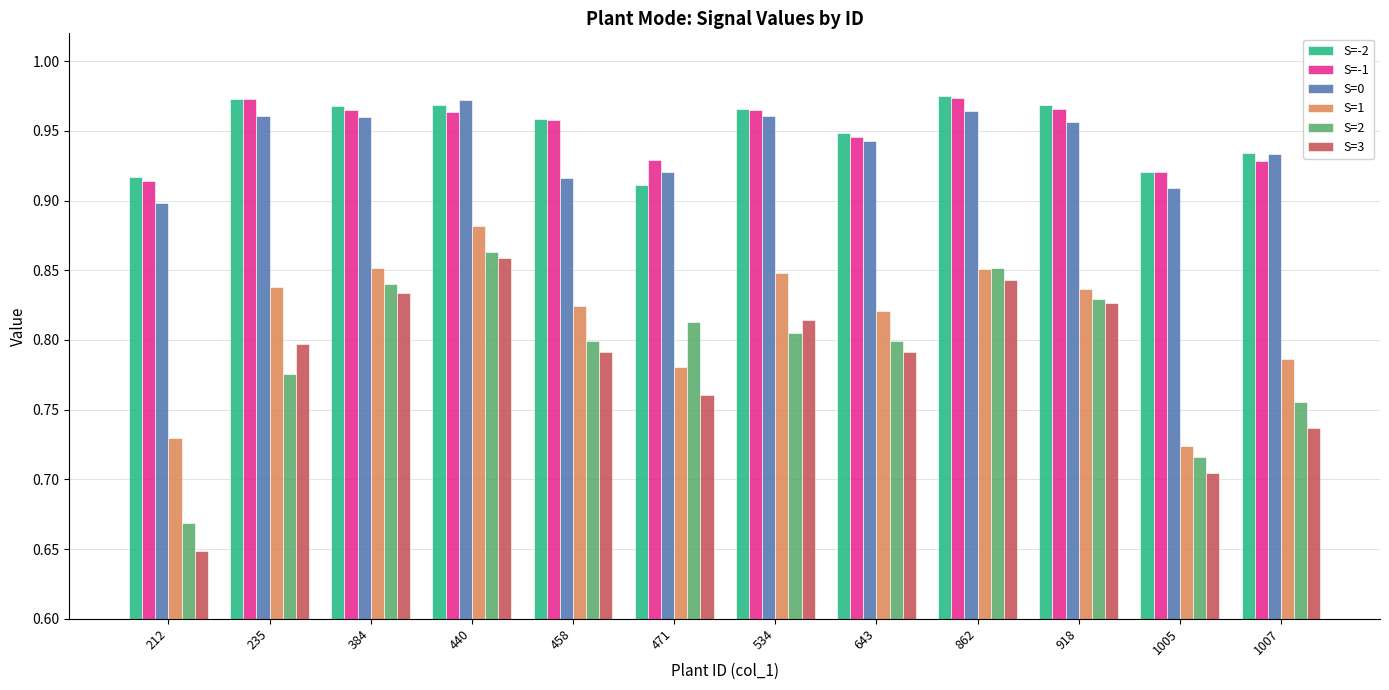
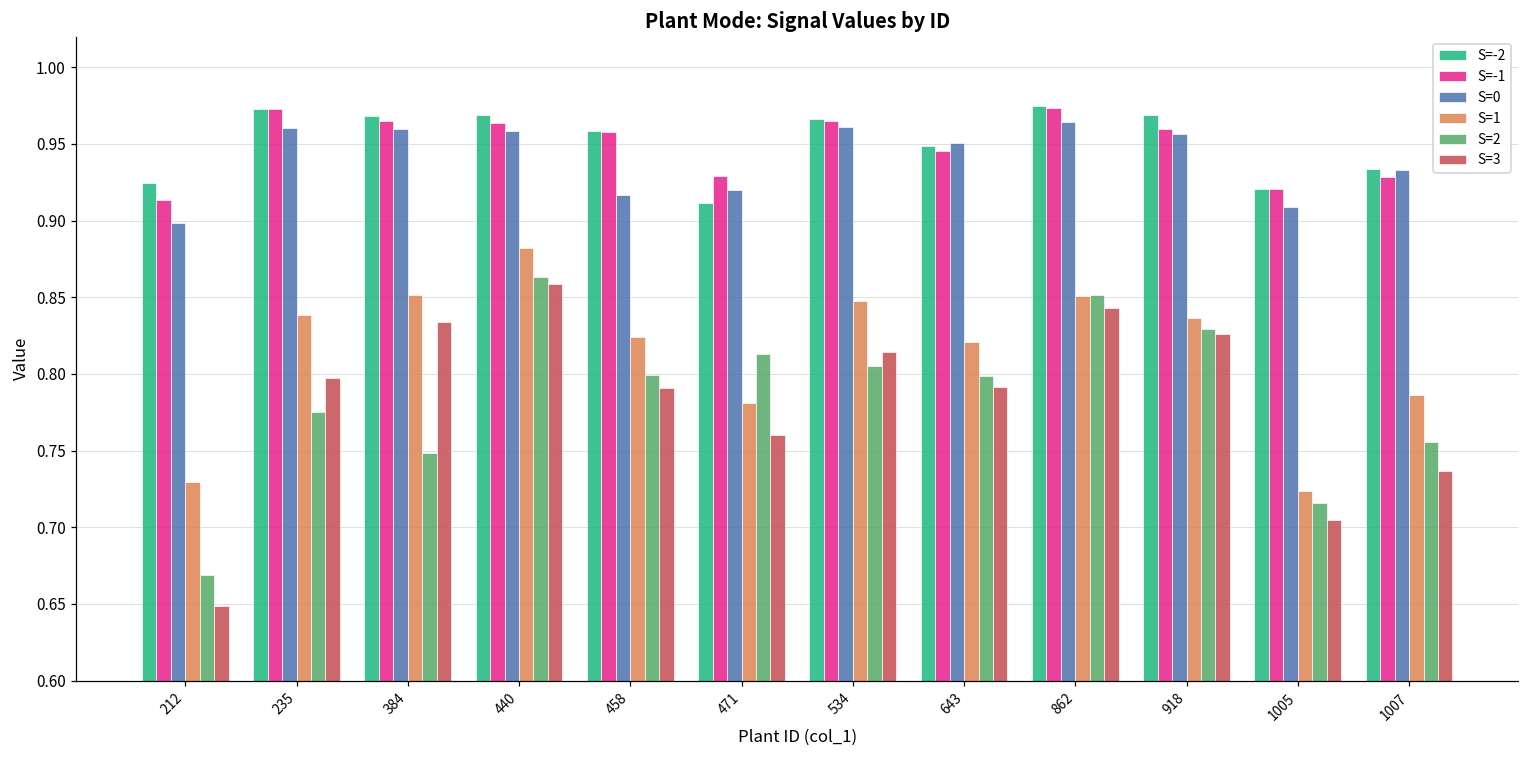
  {
    "S=-2": {
-     "212": 0.917,
+     "212": 0.925,
      "235": 0.973,
      "384": 0.968,
      "440": 0.969,
      "458": 0.958,
      "471": 0.911,
      "534": 0.966,
      "643": 0.949,
      "862": 0.975,
      "918": 0.969,
      "1005": 0.921,
      "1007": 0.934
    },
    "S=-1": {
      "212": 0.914,
      "235": 0.973,
      "384": 0.965,
      "440": 0.964,
      "458": 0.958,
      "471": 0.929,
      "534": 0.965,
      "643": 0.945,
      "862": 0.973,
-     "918": 0.966,
+     "918": 0.960,
      "1005": 0.921,
      "1007": 0.929
    },
    "S=0": {
      "212": 0.898,
      "235": 0.961,
      "384": 0.960,
-     "440": 0.972,
+     "440": 0.959,
      "458": 0.917,
      "471": 0.920,
      "534": 0.961,
-     "643": 0.942,
+     "643": 0.950,
      "862": 0.964,
      "918": 0.956,
      "1005": 0.909,
      "1007": 0.933
    },
    "S=2": {
      "212": 0.669,
      "235": 0.775,
-     "384": 0.840,
+     "384": 0.749,
      "440": 0.863,
      "458": 0.799,
      "471": 0.813,
      "534": 0.805,
      "643": 0.799,
      "862": 0.852,
      "918": 0.830,
      "1005": 0.716,
      "1007": 0.756
    }
  }
